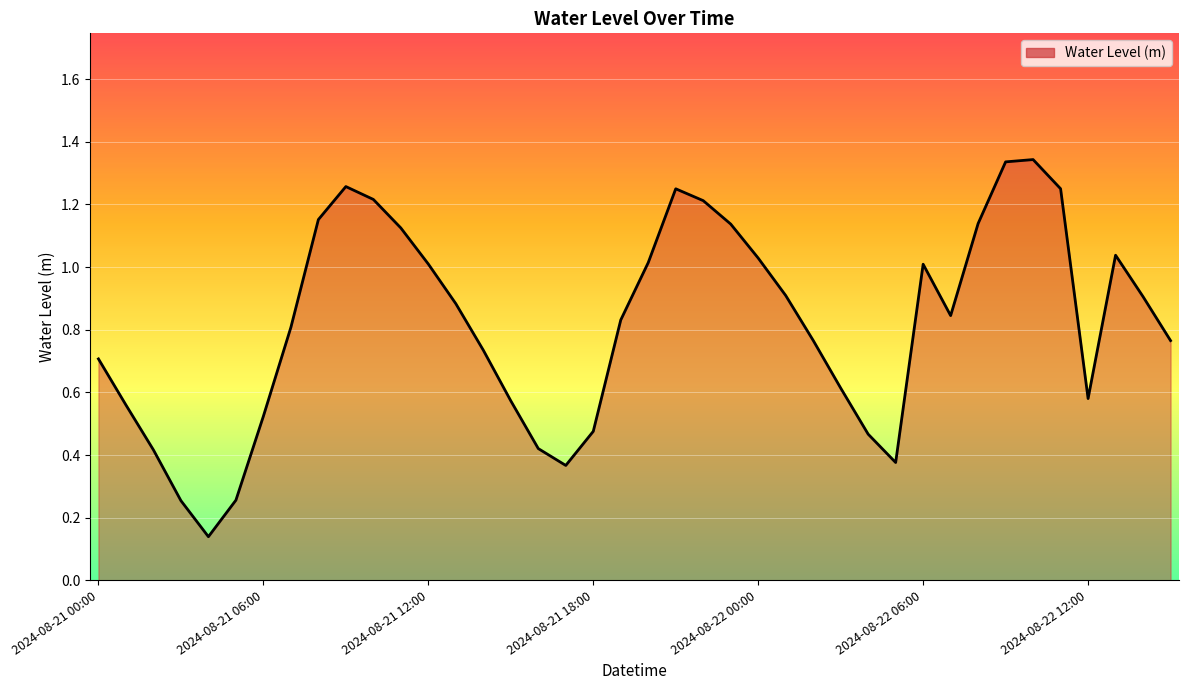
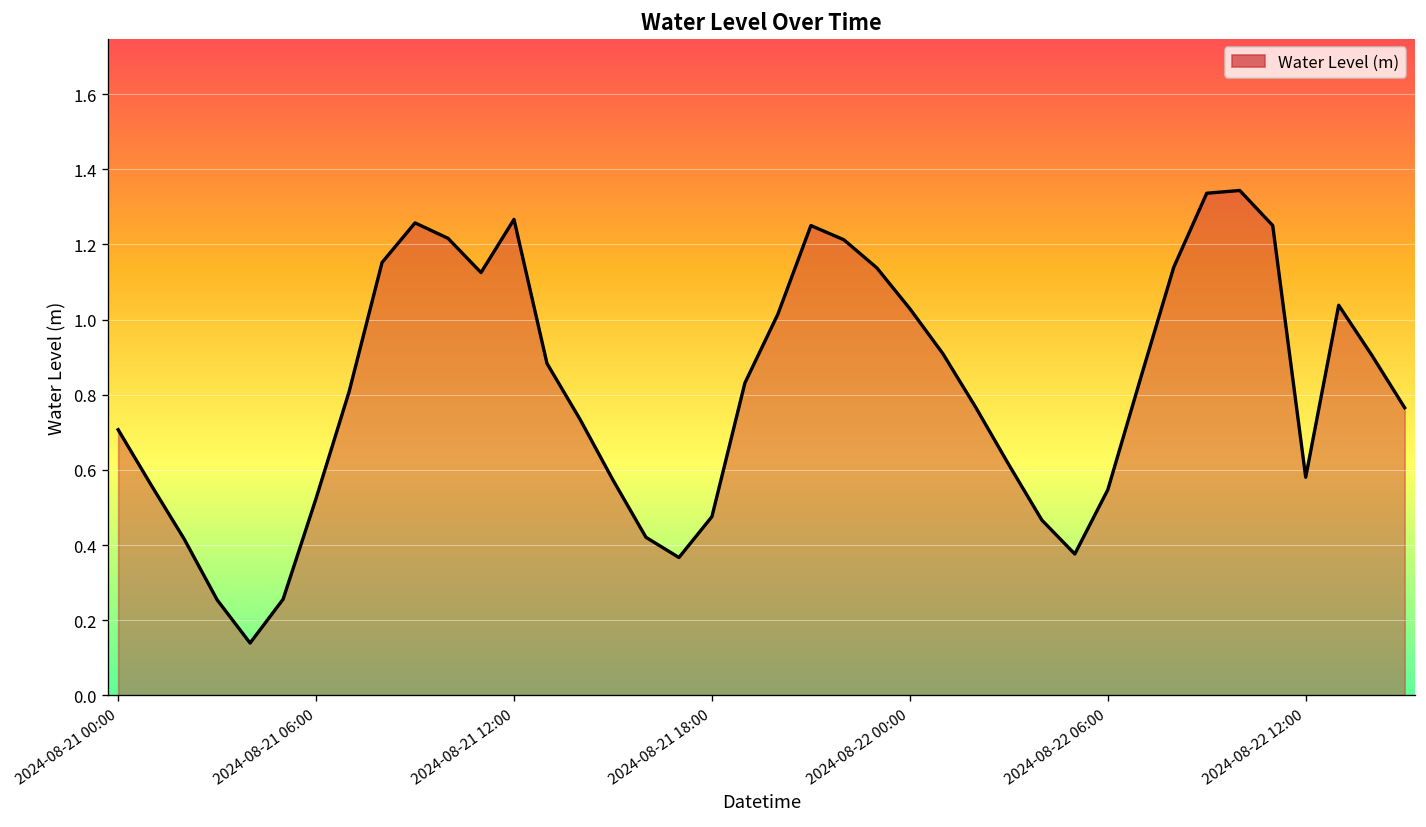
  {
    "2024-08-21 00:00": 0.71,
    "2024-08-21 06:00": 0.52,
-   "2024-08-21 12:00": 1.01,
+   "2024-08-21 12:00": 1.27,
    "2024-08-21 18:00": 0.48,
    "2024-08-22 00:00": 1.03,
-   "2024-08-22 06:00": 1.01,
+   "2024-08-22 06:00": 0.55,
    "2024-08-22 12:00": 0.58
  }
